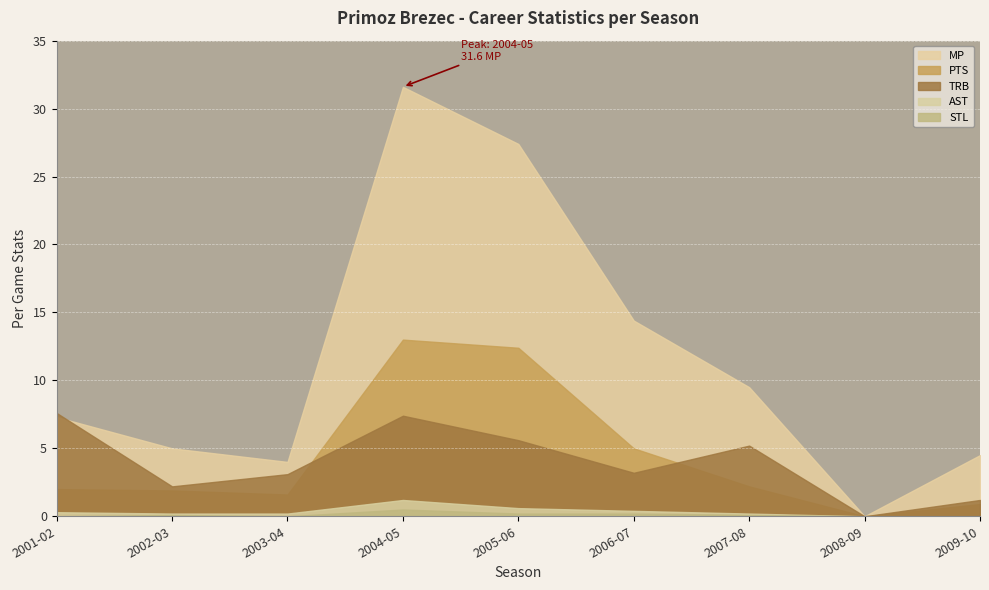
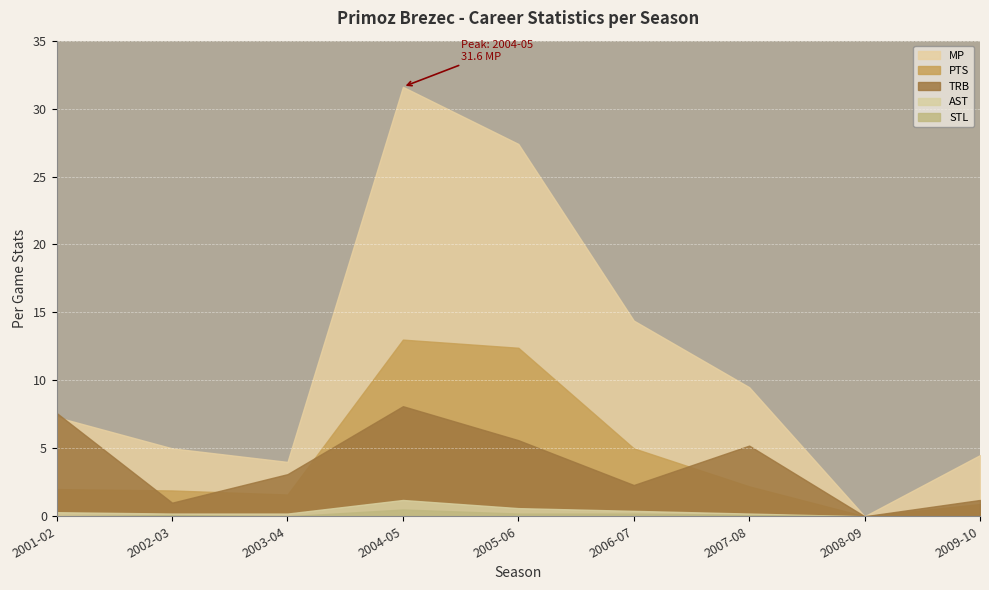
  {
    "TRB": {
      "2001-02": 7.6,
-     "2002-03": 2.2,
+     "2002-03": 1.0,
      "2003-04": 3.1,
-     "2004-05": 7.4,
+     "2004-05": 8.1,
      "2005-06": 5.6,
-     "2006-07": 3.2,
+     "2006-07": 2.3,
      "2007-08": 5.2,
      "2009-10": 1.2
    }
  }
